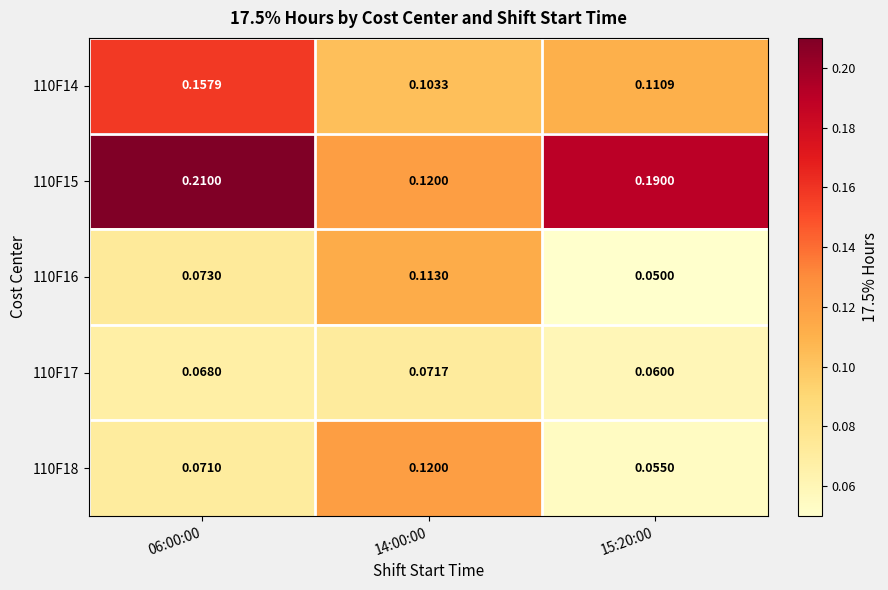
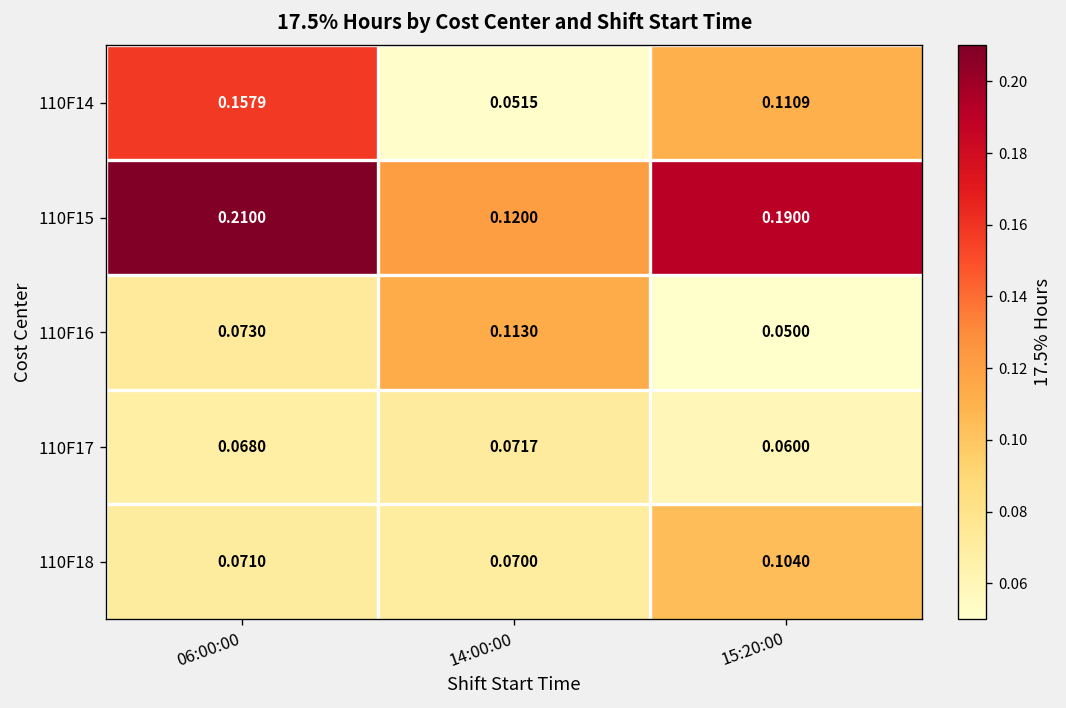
  {
    "110F14": {
      "06:00:00": 0.1579,
-     "14:00:00": 0.1033,
+     "14:00:00": 0.0515,
      "15:20:00": 0.1109
    },
    "110F15": {
      "06:00:00": 0.2100,
      "14:00:00": 0.1200,
      "15:20:00": 0.1900
    },
    "110F16": {
      "06:00:00": 0.0730,
      "14:00:00": 0.1130,
      "15:20:00": 0.0500
    },
    "110F17": {
      "06:00:00": 0.0680,
      "14:00:00": 0.0717,
      "15:20:00": 0.0600
    },
    "110F18": {
      "06:00:00": 0.0710,
-     "14:00:00": 0.1200,
-     "15:20:00": 0.0550
+     "14:00:00": 0.0700,
+     "15:20:00": 0.1040
    }
  }
